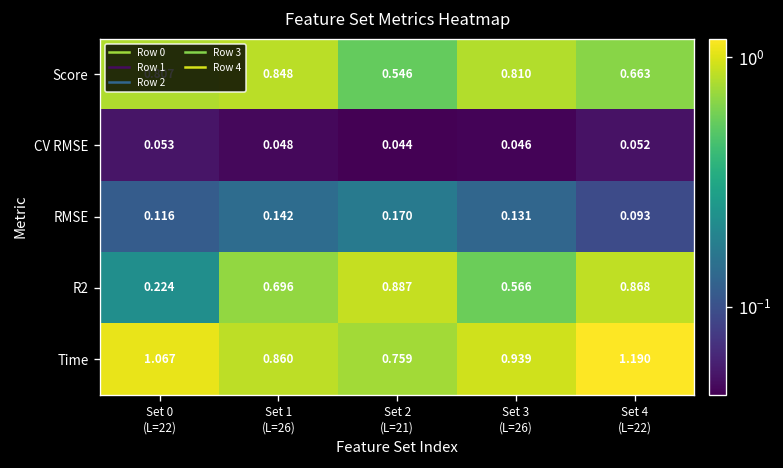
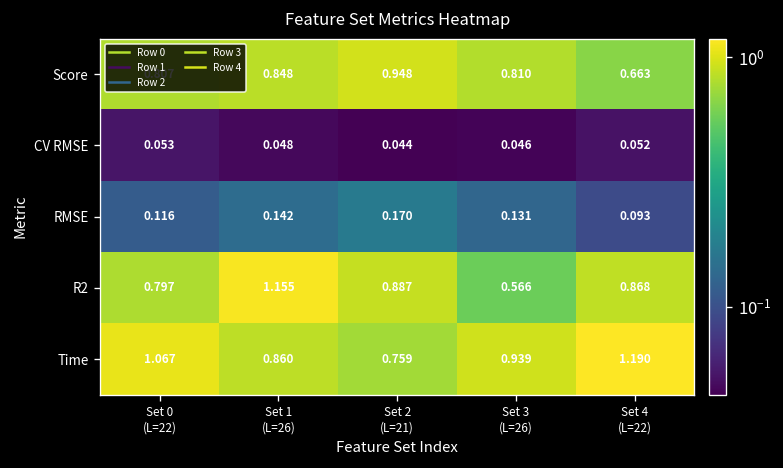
  {
    "Score": {
      "Set 1 (L=26)": 0.848,
-     "Set 2 (L=21)": 0.546,
+     "Set 2 (L=21)": 0.948,
      "Set 3 (L=26)": 0.810,
      "Set 4 (L=22)": 0.663
    },
    "CV RMSE": {
      "Set 0 (L=22)": 0.053,
      "Set 1 (L=26)": 0.048,
      "Set 2 (L=21)": 0.044,
      "Set 3 (L=26)": 0.046,
      "Set 4 (L=22)": 0.052
    },
    "RMSE": {
      "Set 0 (L=22)": 0.116,
      "Set 1 (L=26)": 0.142,
      "Set 2 (L=21)": 0.170,
      "Set 3 (L=26)": 0.131,
      "Set 4 (L=22)": 0.093
    },
    "R2": {
-     "Set 0 (L=22)": 0.224,
-     "Set 1 (L=26)": 0.696,
+     "Set 0 (L=22)": 0.797,
+     "Set 1 (L=26)": 1.155,
      "Set 2 (L=21)": 0.887,
      "Set 3 (L=26)": 0.566,
      "Set 4 (L=22)": 0.868
    },
    "Time": {
      "Set 0 (L=22)": 1.067,
      "Set 1 (L=26)": 0.860,
      "Set 2 (L=21)": 0.759,
      "Set 3 (L=26)": 0.939,
      "Set 4 (L=22)": 1.190
    }
  }
